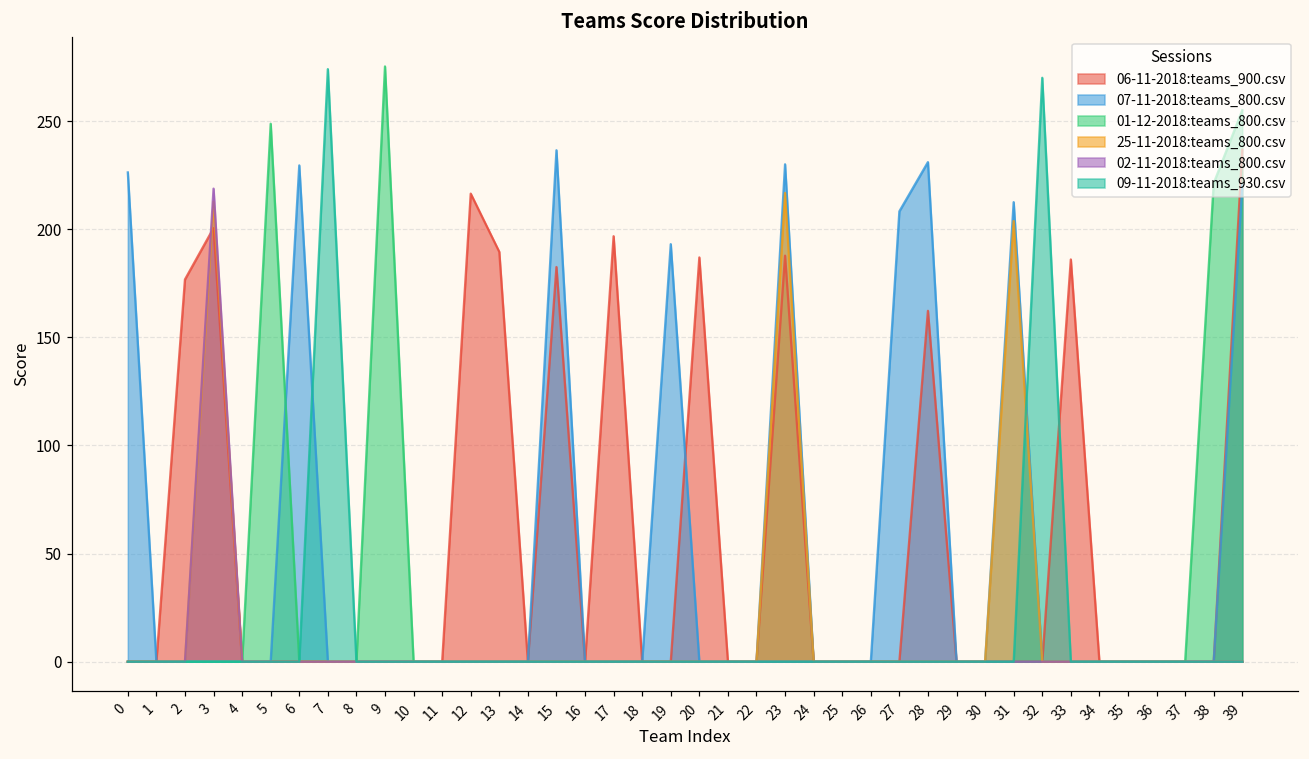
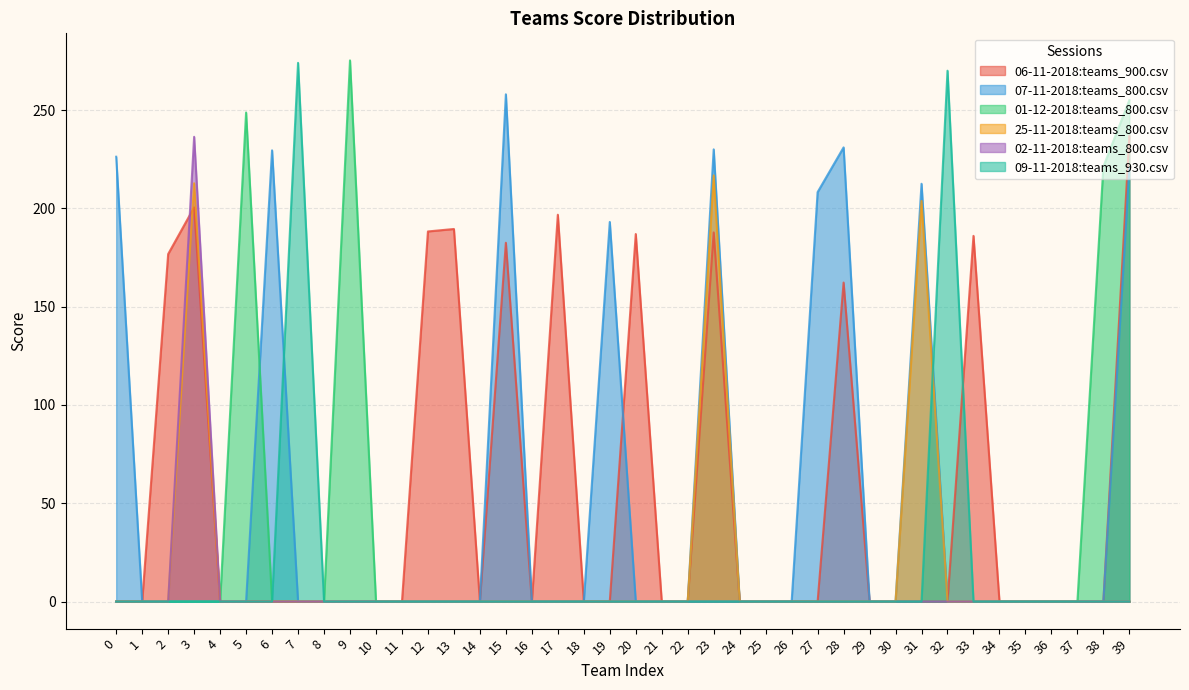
  {
    "06-11-2018:teams_900.csv": {
      "2": 177,
      "3": 201,
-     "12": 216,
+     "12": 188,
      "13": 190,
      "15": 183,
      "17": 197,
      "20": 187,
      "23": 188,
      "28": 162,
      "33": 186
    },
    "07-11-2018:teams_800.csv": {
      "0": 226,
      "6": 230,
-     "15": 237,
+     "15": 258,
      "19": 193,
      "23": 230,
      "27": 208,
      "28": 231,
      "31": 213
    },
    "25-11-2018:teams_800.csv": {
      "3": 213,
      "23": 217,
      "31": 204
    },
    "02-11-2018:teams_800.csv": {
-     "3": 219
+     "3": 236
    }
  }
